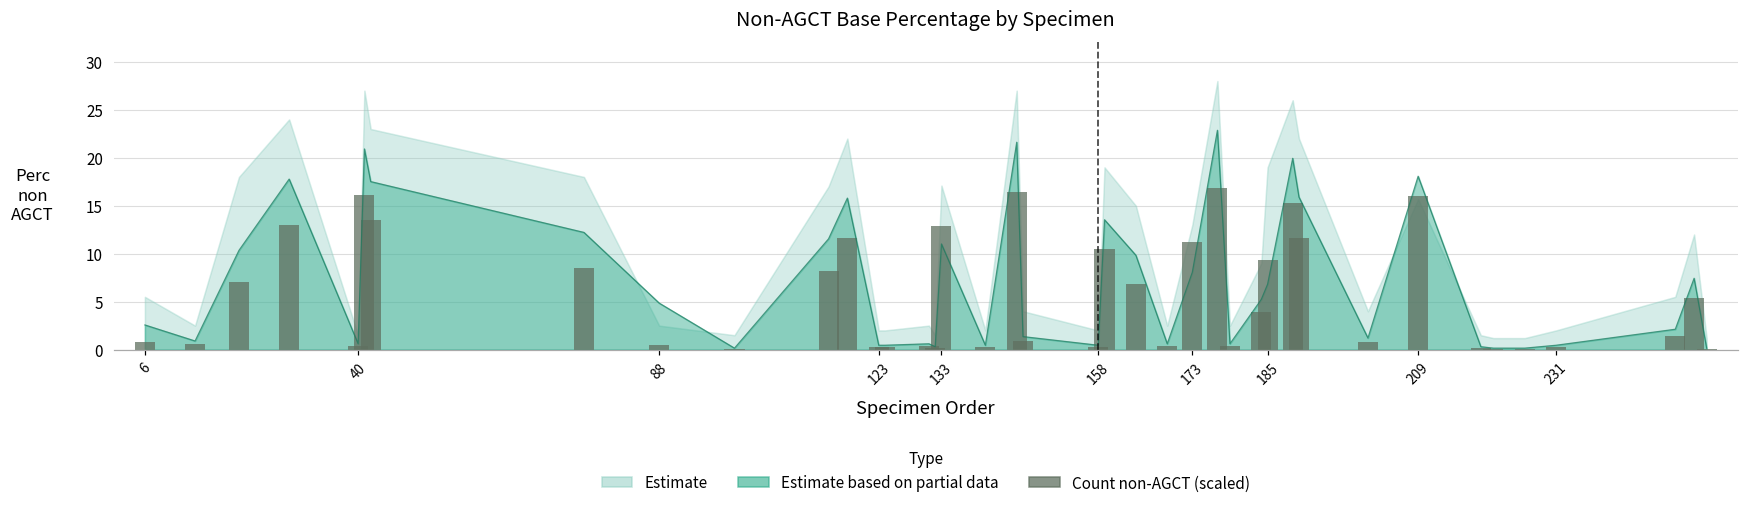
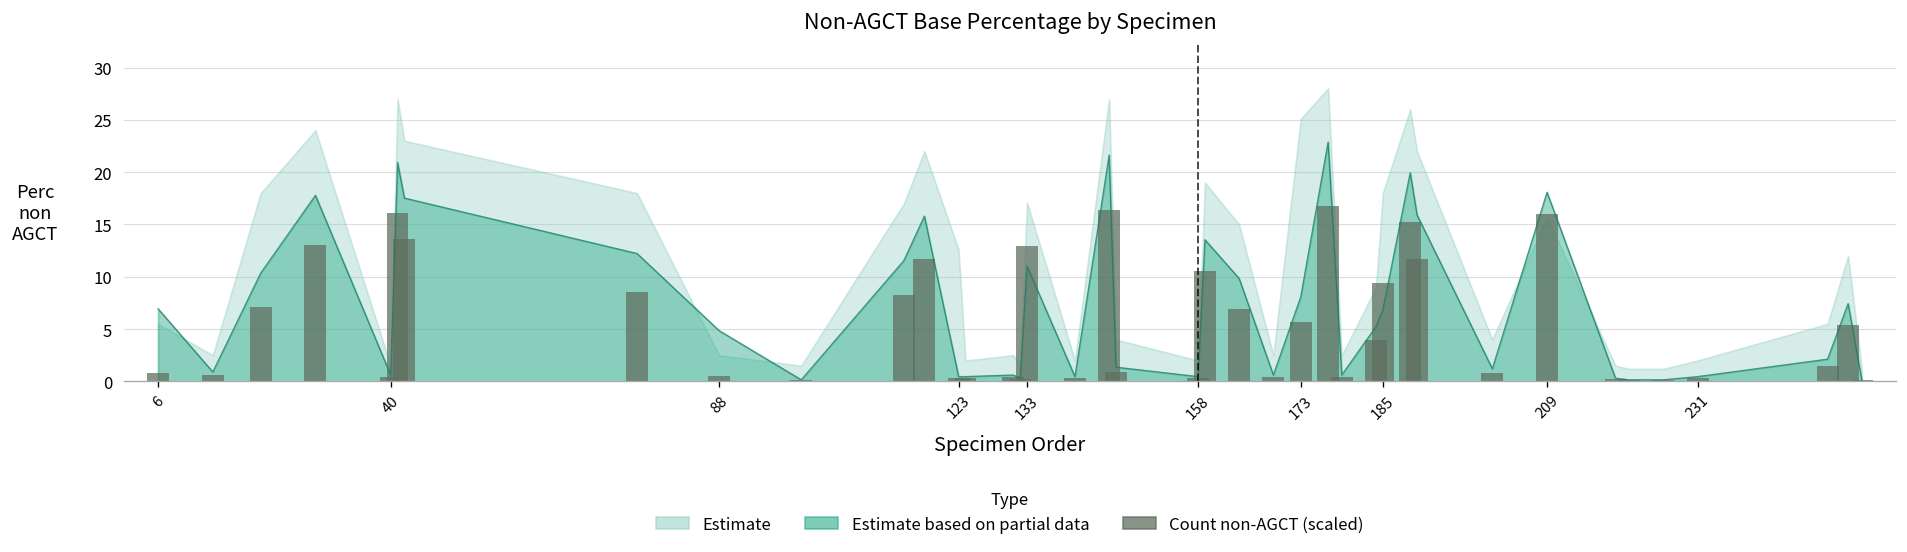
  {
    "Count non-AGCT (scaled)": {
      "6": 1,
      "40": 0,
      "88": 1,
      "123": 0,
      "133": 13,
      "158": 0,
-     "173": 11,
+     "173": 6,
      "185": 9,
      "209": 16,
      "231": 0
    },
    "Estimate": {
      "6": 6,
      "40": 2,
      "88": 3,
-     "123": 2,
+     "123": 13,
      "133": 17,
      "158": 2,
-     "173": 13,
-     "185": 19,
+     "173": 25,
+     "185": 18,
      "209": 16,
      "231": 2
    },
    "Estimate based on partial data": {
-     "6": 3,
+     "6": 7,
      "40": 1,
      "88": 5,
      "123": 0,
      "133": 11,
      "158": 0,
      "173": 8,
      "185": 7,
      "209": 18,
      "231": 0
    }
  }
